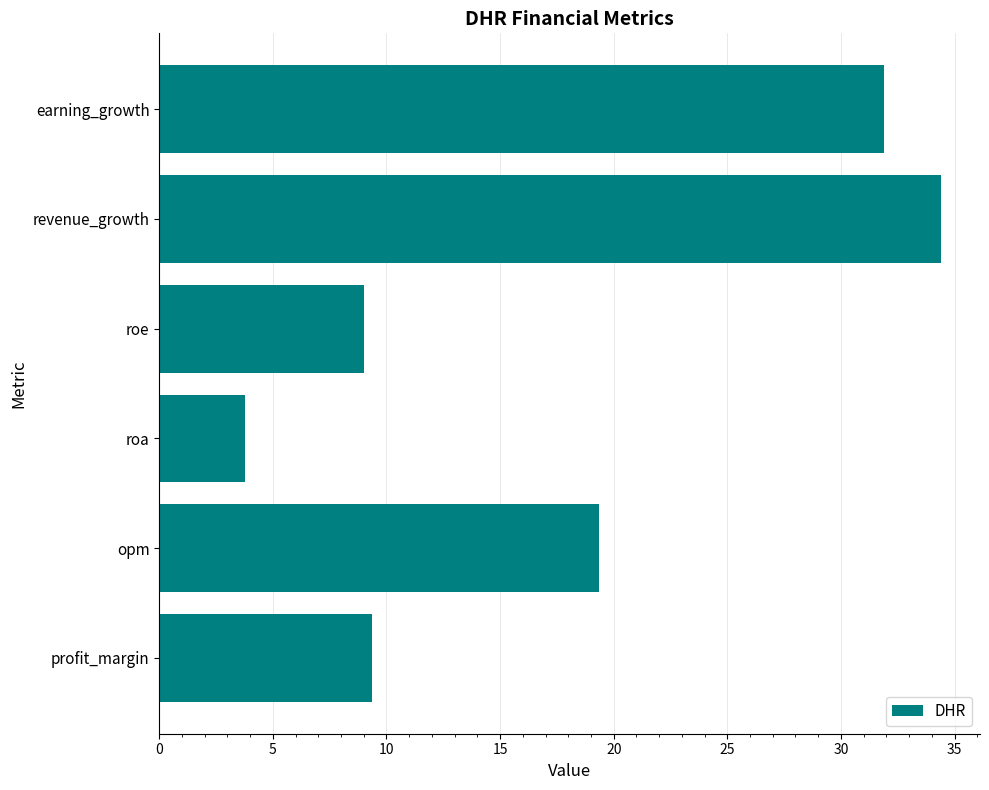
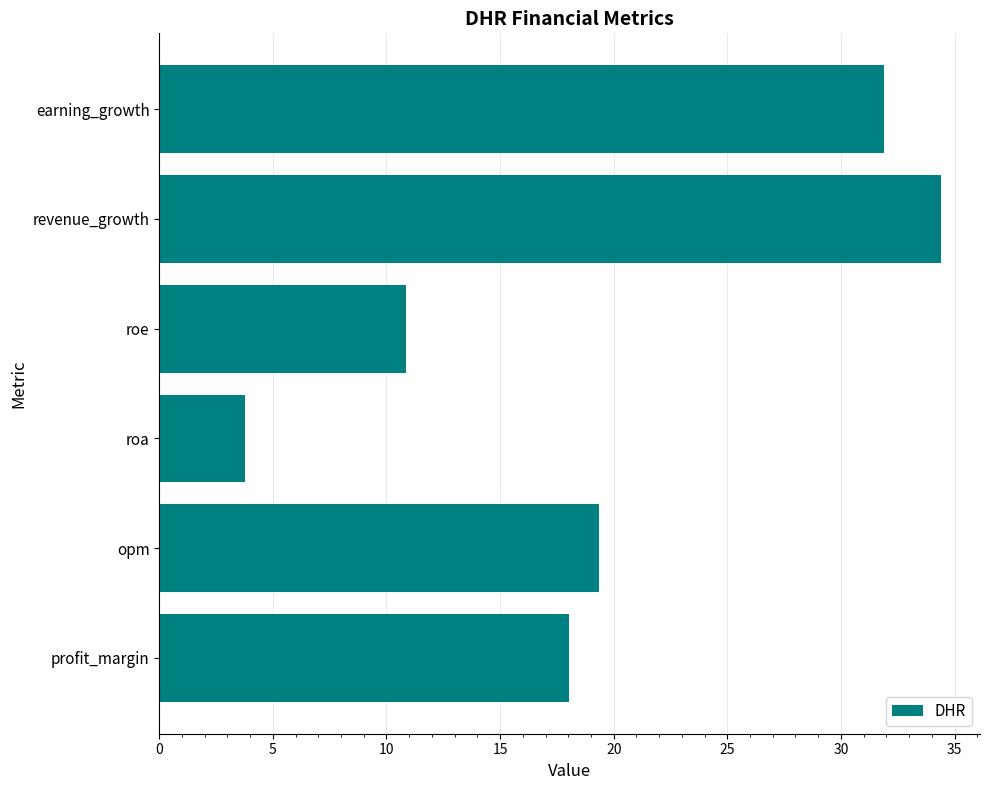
  {
    "earning_growth": 31.9,
    "revenue_growth": 34.4,
-   "roe": 9.0,
+   "roe": 10.9,
    "roa": 3.8,
    "opm": 19.3,
-   "profit_margin": 9.3
+   "profit_margin": 18.1
  }
